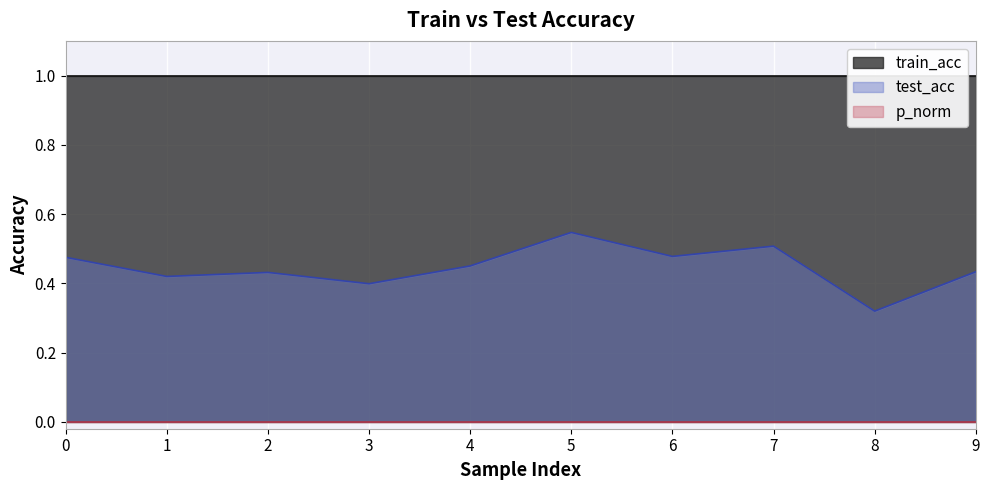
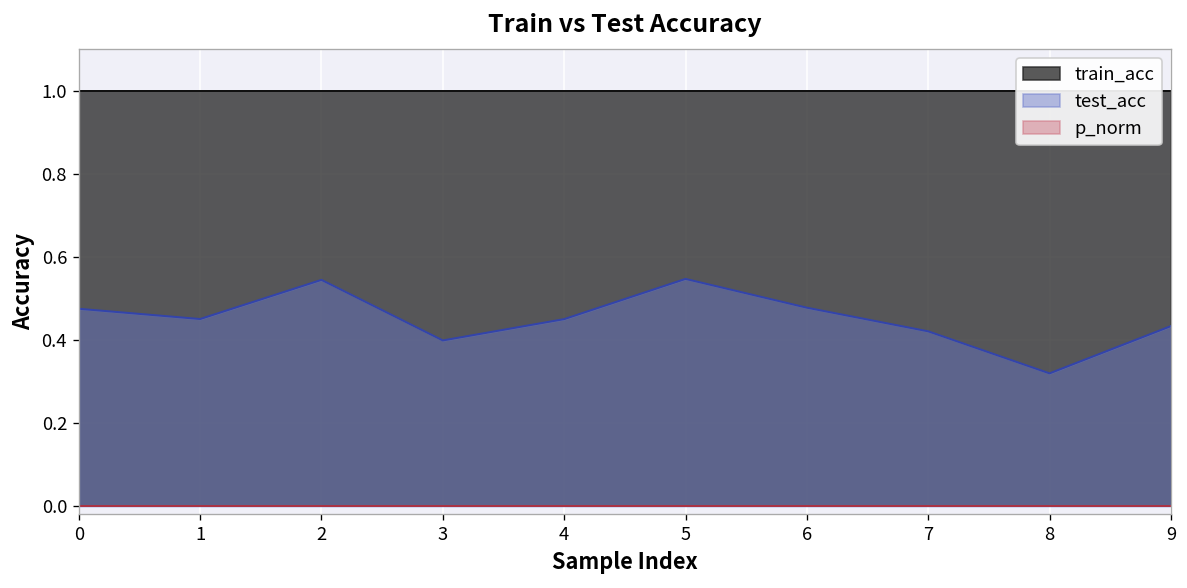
  {
    "train_acc": {
      "0": 1.00,
      "1": 1.00,
      "2": 1.00,
      "3": 1.00,
      "4": 1.00,
      "5": 1.00,
      "6": 1.00,
      "7": 1.00,
      "9": 1.00
    },
    "test_acc": {
      "0": 0.48,
-     "1": 0.42,
-     "2": 0.43,
+     "1": 0.45,
+     "2": 0.54,
      "3": 0.40,
      "4": 0.45,
      "5": 0.55,
      "6": 0.48,
-     "7": 0.51,
+     "7": 0.42,
      "8": 0.32,
      "9": 0.43
    },
    "p_norm": {
      "0": 0.00,
      "1": 0.00,
      "2": 0.00,
      "3": 0.00,
      "4": 0.00,
      "5": 0.00,
      "6": 0.00,
      "7": 0.00,
      "8": 0.00,
      "9": 0.00
    }
  }
